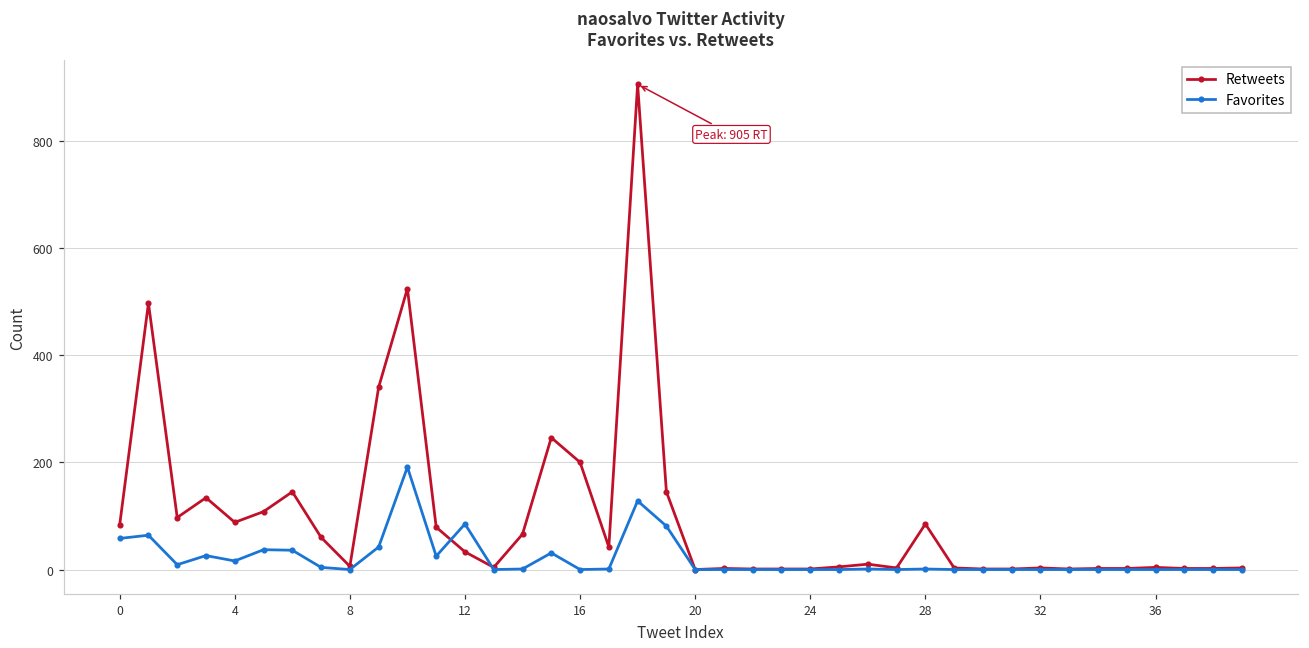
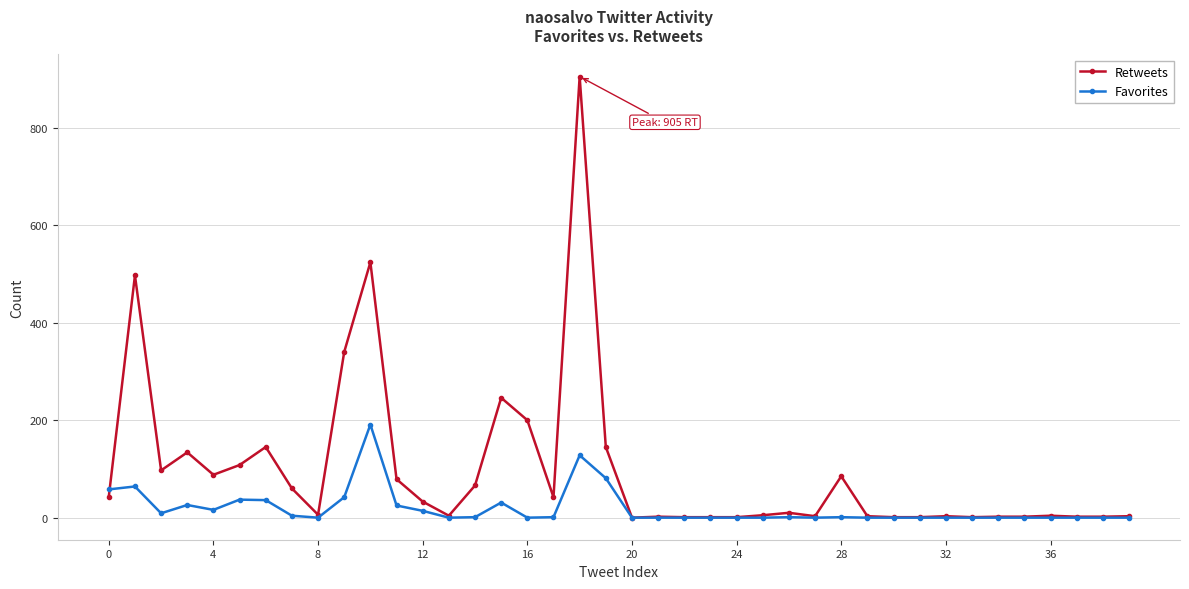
  {
    "Retweets": {
-     "0": 80,
+     "0": 40,
      "4": 90,
      "8": 10,
      "12": 30,
      "16": 200,
      "28": 90
    },
    "Favorites": {
      "0": 60,
      "4": 20,
      "8": 0,
-     "12": 90,
+     "12": 10,
      "16": 0,
      "28": 0
    }
  }
